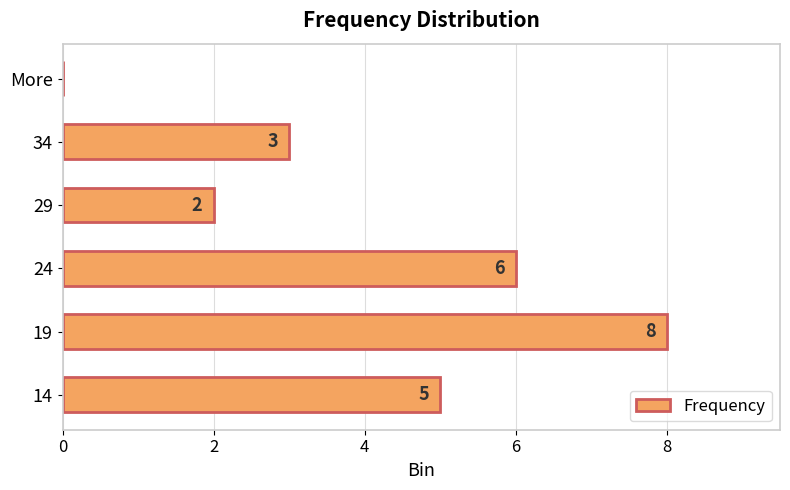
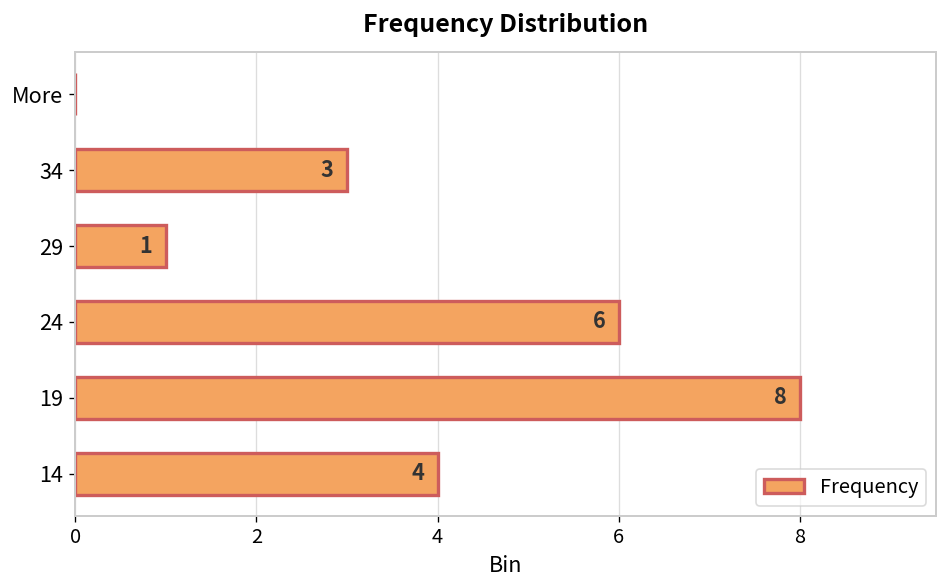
  {
    "34": 3,
-   "29": 2,
+   "29": 1,
    "24": 6,
    "19": 8,
-   "14": 5
+   "14": 4
  }
